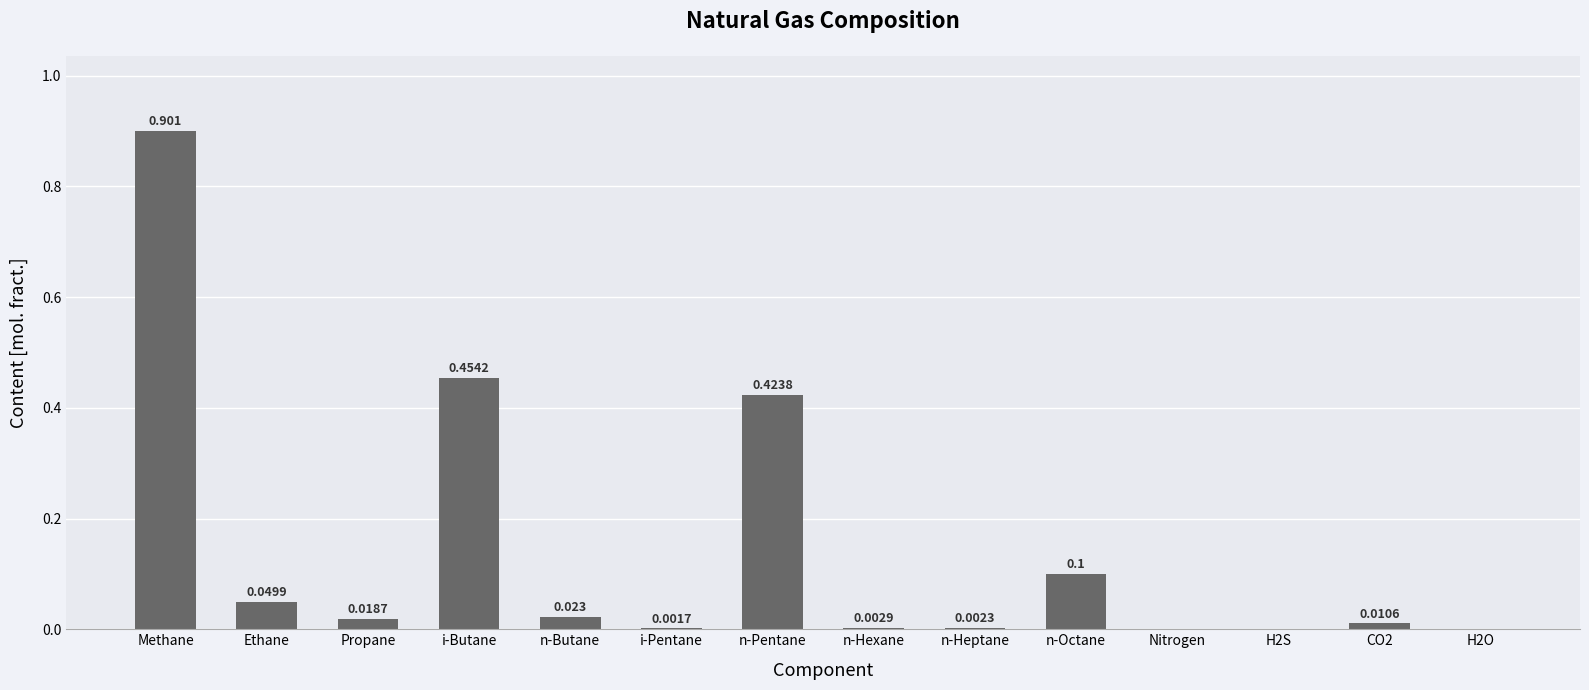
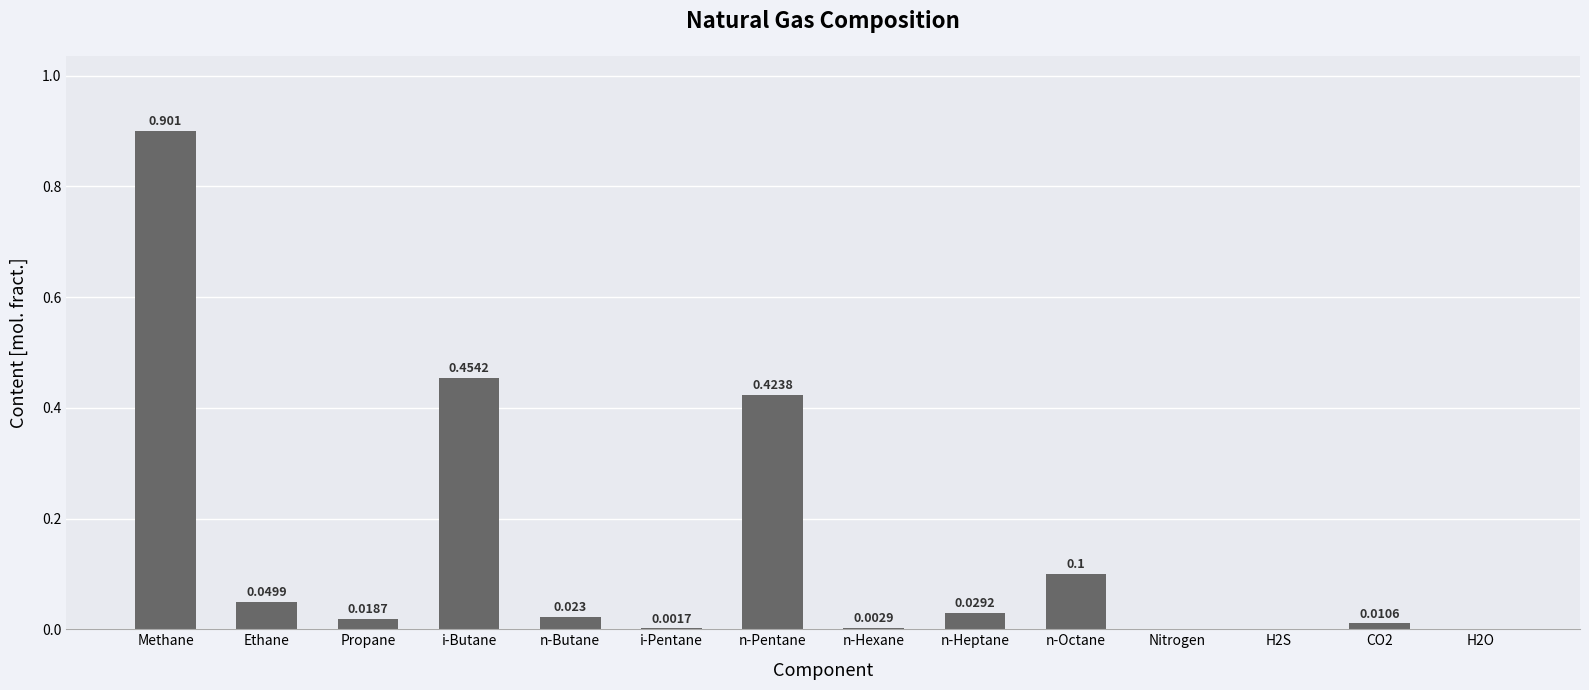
  {
    "Methane": 0.901,
    "Ethane": 0.0499,
    "Propane": 0.0187,
    "i-Butane": 0.4542,
    "n-Butane": 0.023,
    "i-Pentane": 0.0017,
    "n-Pentane": 0.4238,
    "n-Hexane": 0.0029,
-   "n-Heptane": 0.0023,
+   "n-Heptane": 0.0292,
    "n-Octane": 0.1,
    "CO2": 0.0106
  }
